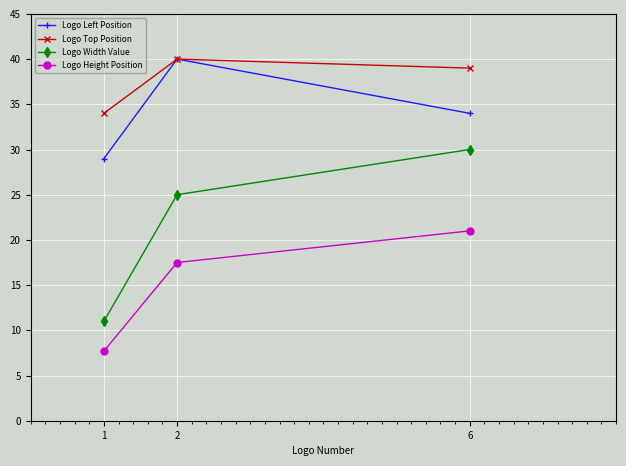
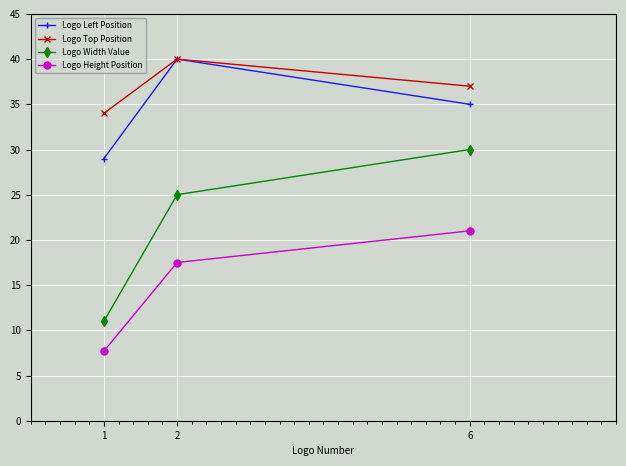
  {
    "Logo Left Position": {
      "1": 29,
-     "6": 34
+     "6": 35
    },
    "Logo Top Position": {
      "1": 34,
-     "6": 39
+     "6": 37
    },
    "Logo Width Value": {
      "1": 11,
      "2": 25,
      "6": 30
    },
    "Logo Height Position": {
      "1": 8,
      "2": 18,
      "6": 21
    }
  }
